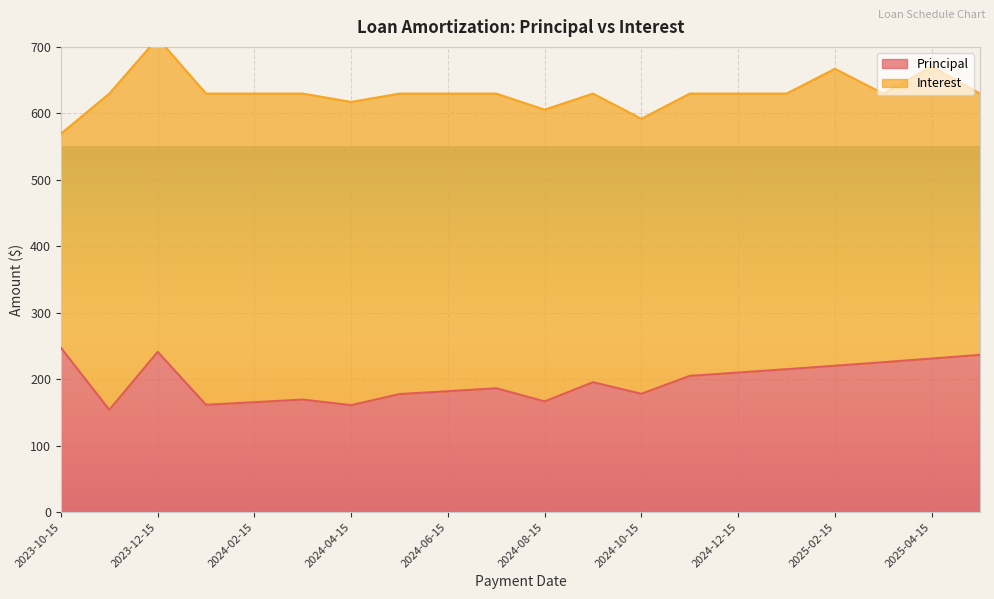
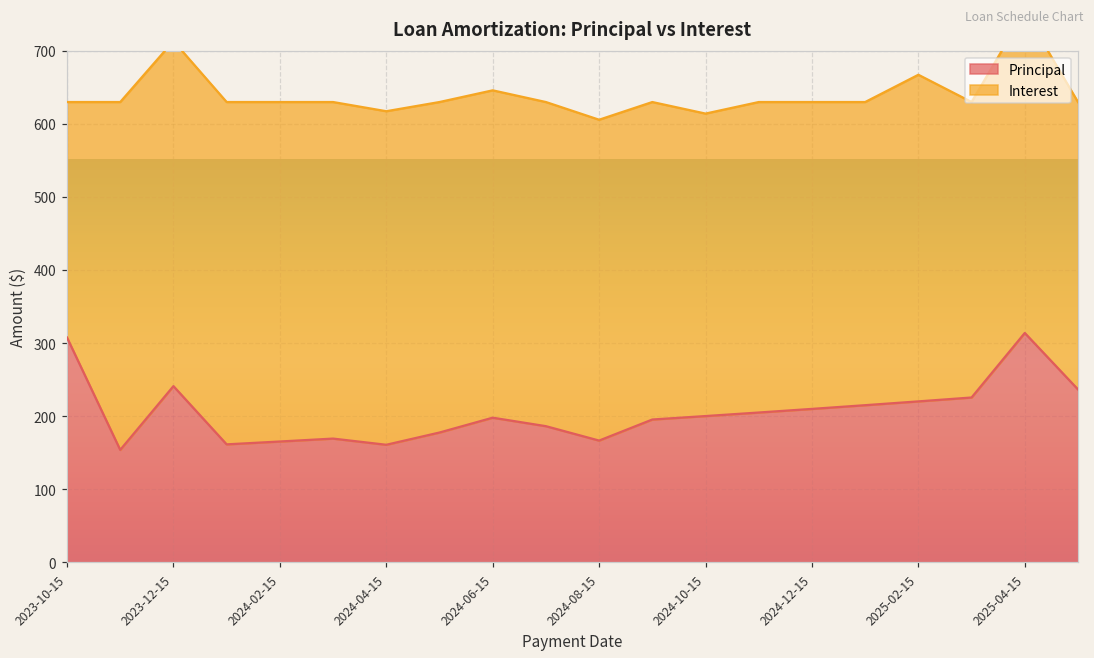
  {
    "Principal": {
-     "2023-10-15": 250,
+     "2023-10-15": 310,
      "2023-12-15": 240,
      "2024-02-15": 170,
      "2024-04-15": 160,
-     "2024-06-15": 180,
+     "2024-06-15": 200,
      "2024-08-15": 170,
-     "2024-10-15": 180,
+     "2024-10-15": 200,
      "2024-12-15": 210,
      "2025-02-15": 220,
-     "2025-04-15": 230
+     "2025-04-15": 310
    },
    "Interest": {
      "2023-10-15": 320,
      "2024-02-15": 460,
      "2024-04-15": 460,
      "2024-06-15": 450,
      "2024-08-15": 440,
      "2024-10-15": 410,
      "2024-12-15": 420,
      "2025-02-15": 450
    }
  }
